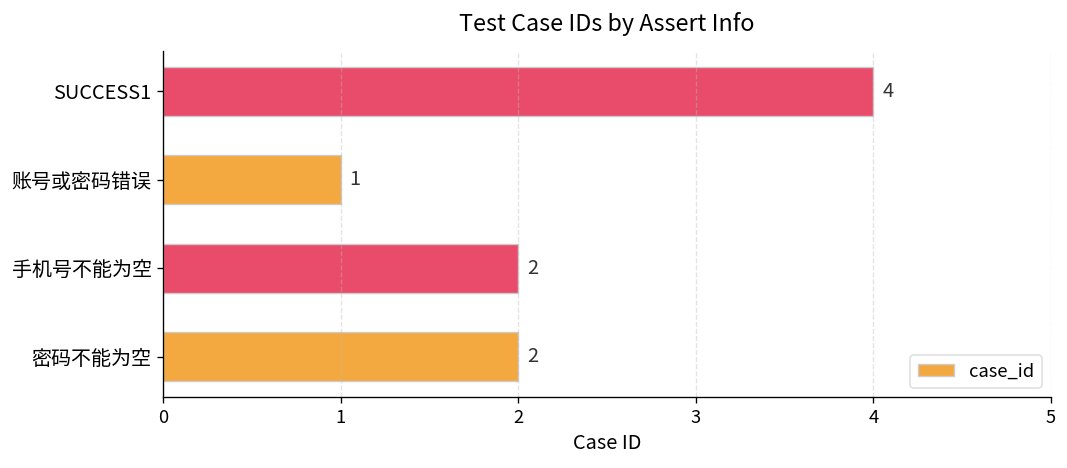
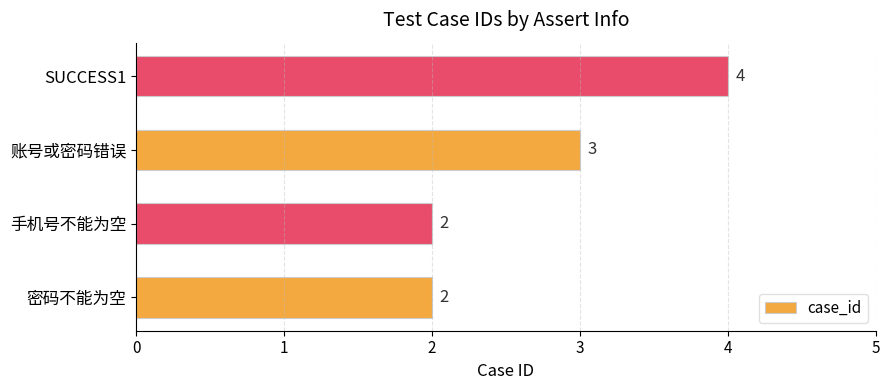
  {
    "SUCCESS1": 4,
-   "账号或密码错误": 1,
+   "账号或密码错误": 3,
    "手机号不能为空": 2,
    "密码不能为空": 2
  }
